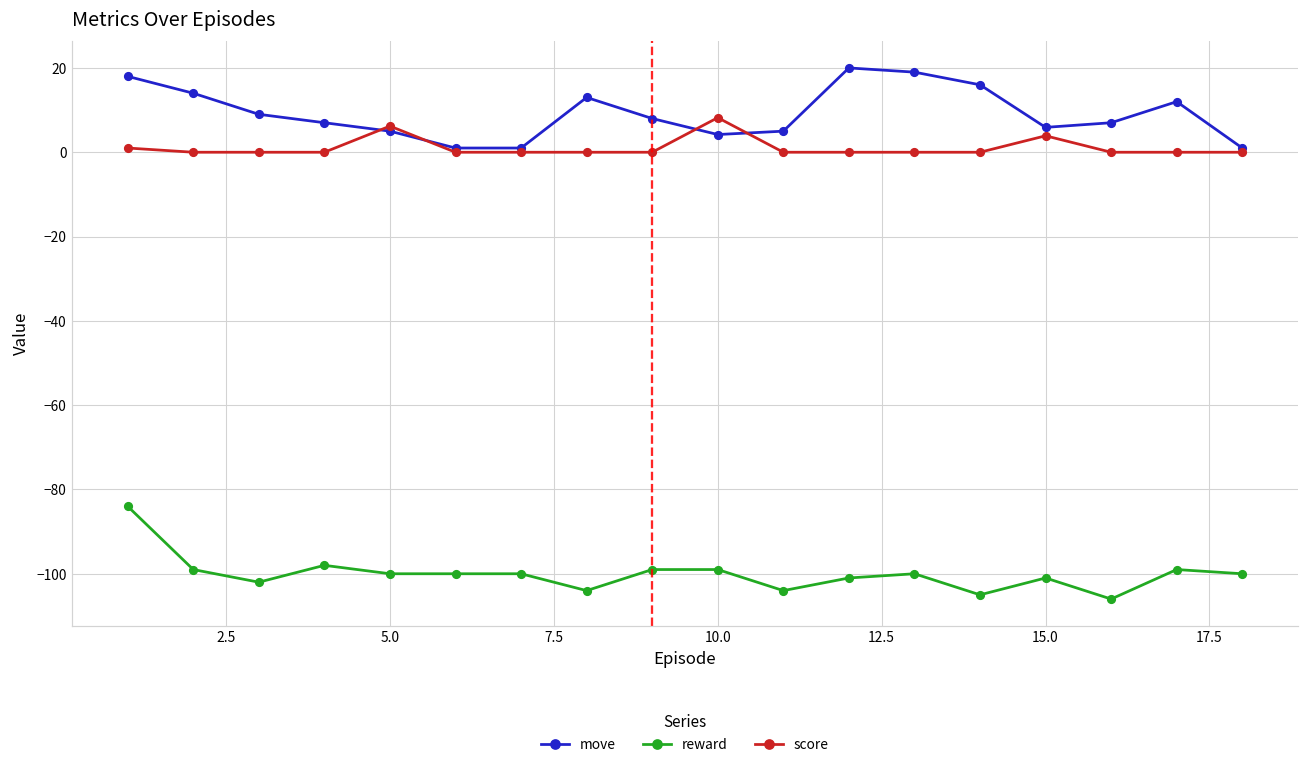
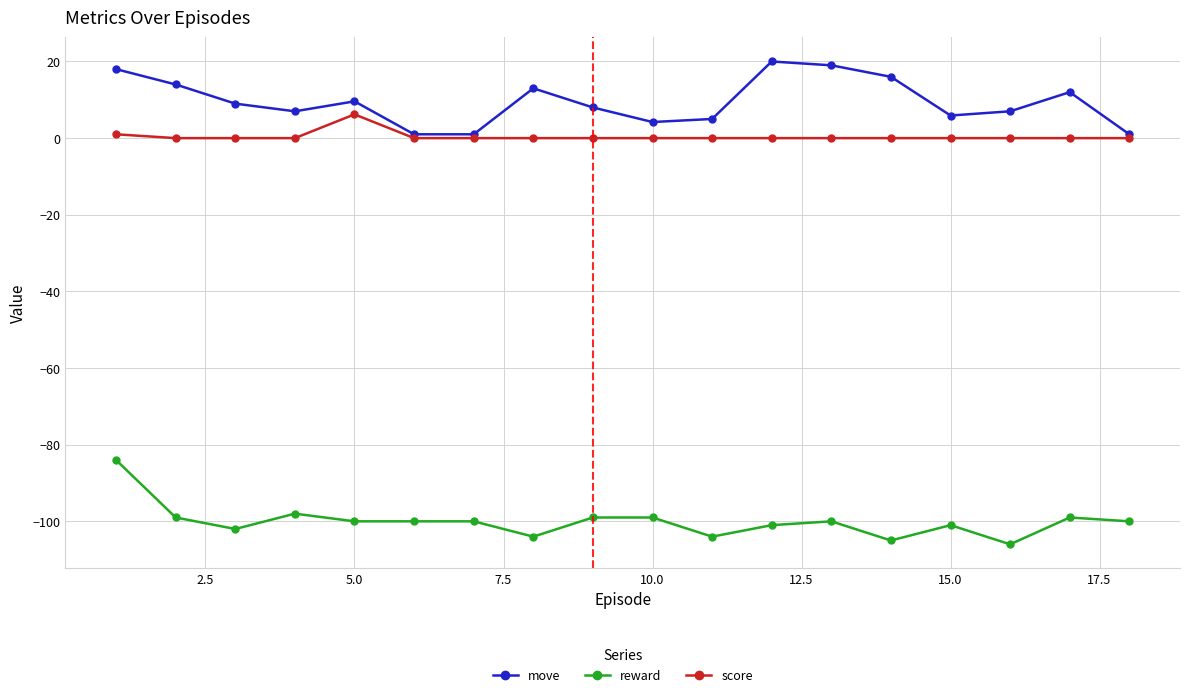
  {
    "move": {
-     "5.0": 5,
+     "5.0": 10,
      "10.0": 4,
      "15.0": 6
    },
    "reward": {
      "5.0": -100,
      "10.0": -99,
      "15.0": -101
    },
    "score": {
      "5.0": 6,
-     "10.0": 8,
-     "15.0": 4
+     "10.0": 0,
+     "15.0": 0
    }
  }
